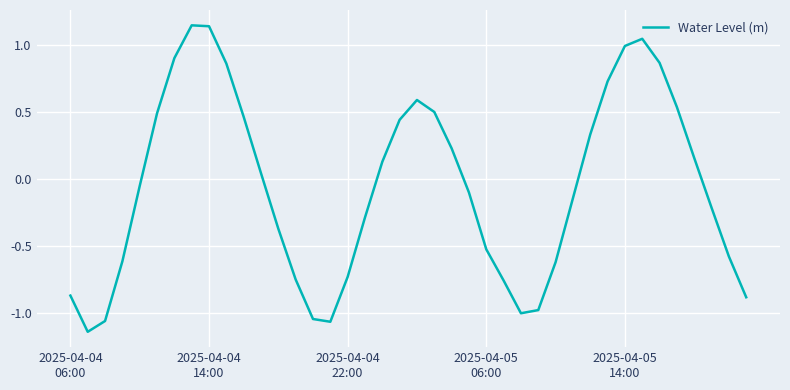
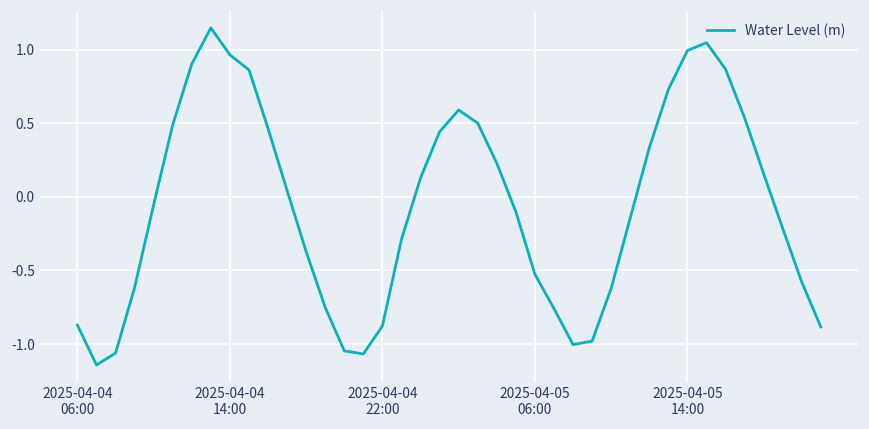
  {
    "2025-04-04 06:00": -0.87,
-   "2025-04-04 14:00": 1.14,
-   "2025-04-04 22:00": -0.73,
+   "2025-04-04 14:00": 0.96,
+   "2025-04-04 22:00": -0.88,
    "2025-04-05 06:00": -0.53,
    "2025-04-05 14:00": 0.99
  }
